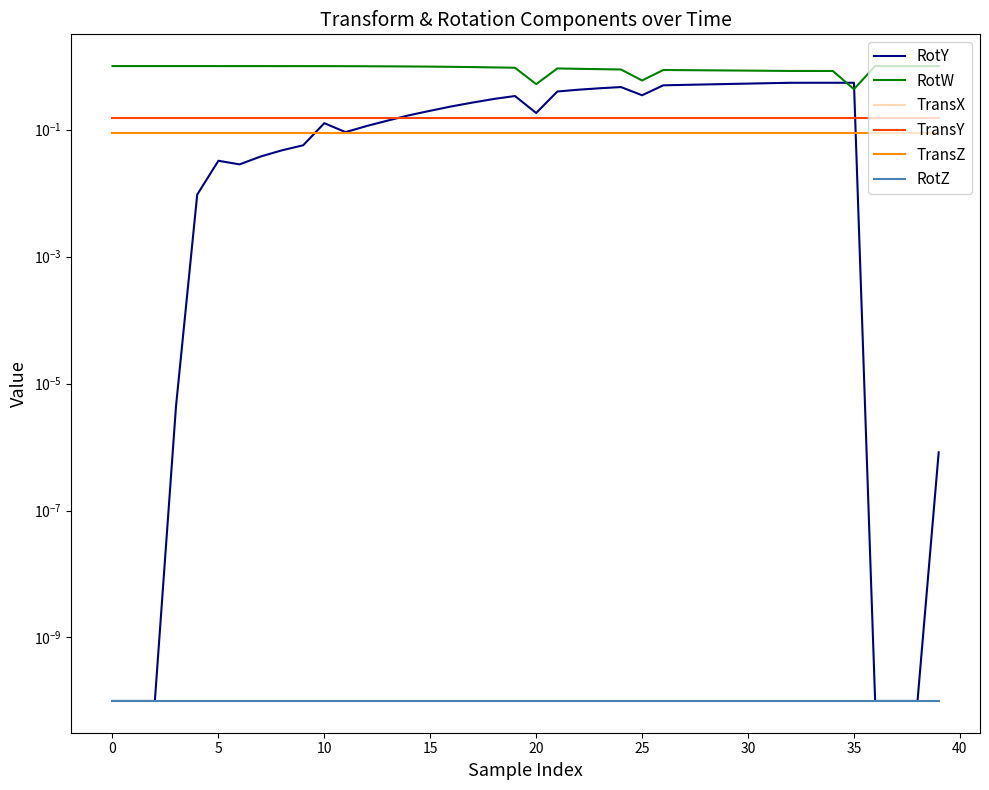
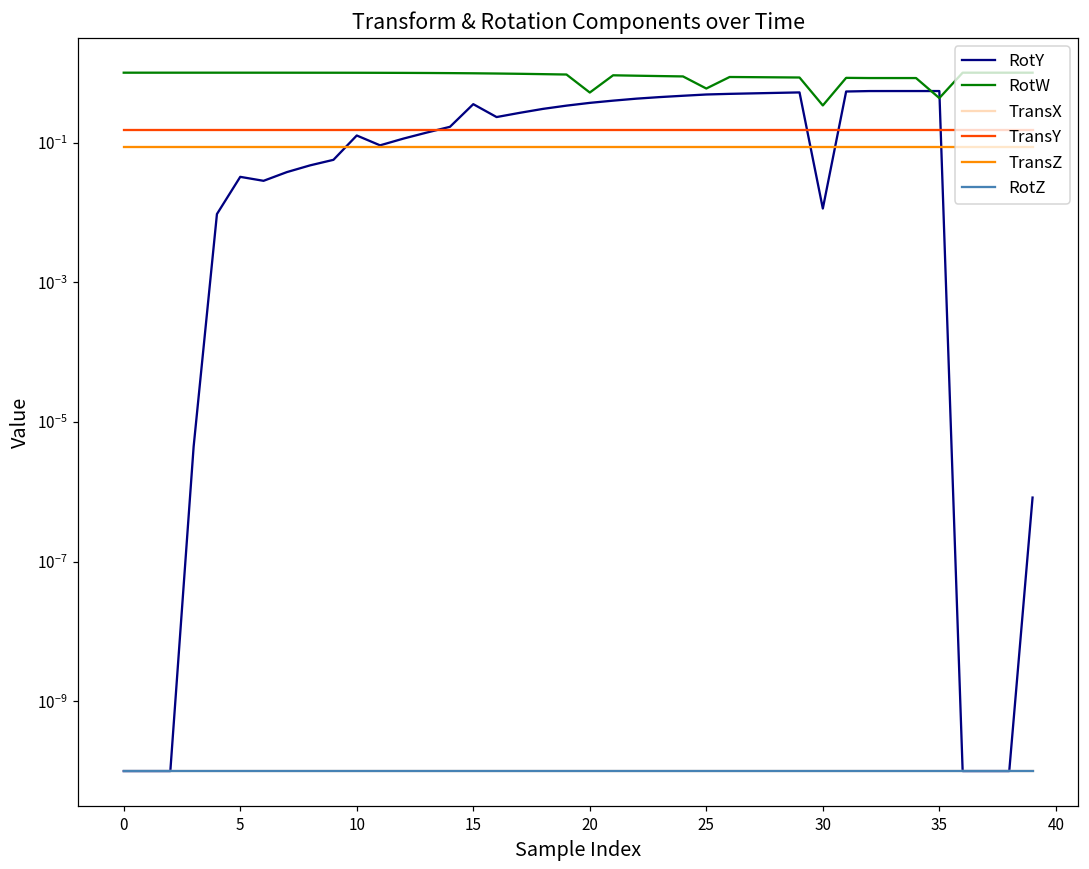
  {
    "RotY": {
      "5": 0.03,
      "10": 0.13,
-     "15": 0.20,
-     "20": 0.18,
-     "25": 0.3,
-     "30": 0.5,
+     "15": 0.4,
+     "20": 0.4,
+     "25": 0.5,
+     "30": 0.011,
      "35": 0.5
    },
    "RotW": {
      "0": 1.0,
      "5": 1.0,
      "10": 1.0,
      "15": 1.0,
      "20": 0.5,
      "25": 0.6,
-     "30": 0.8,
+     "30": 0.3,
      "35": 0.4
    },
    "RotZ": {
      "5": 0.00000000010,
      "10": 0.00000000010,
      "15": 0.00000000010,
      "20": 0.00000000010,
      "25": 0.00000000010,
      "30": 0.00000000010,
      "35": 0.00000000010
    },
    "TransY": {
      "0": 0.15,
      "5": 0.15,
      "10": 0.15,
      "15": 0.15,
      "20": 0.15,
      "25": 0.15,
      "30": 0.15,
      "35": 0.15
    },
    "TransZ": {
      "0": 0.09,
      "5": 0.09,
      "10": 0.09,
      "15": 0.09,
      "20": 0.09,
      "25": 0.09,
      "30": 0.09,
      "35": 0.09
    }
  }
